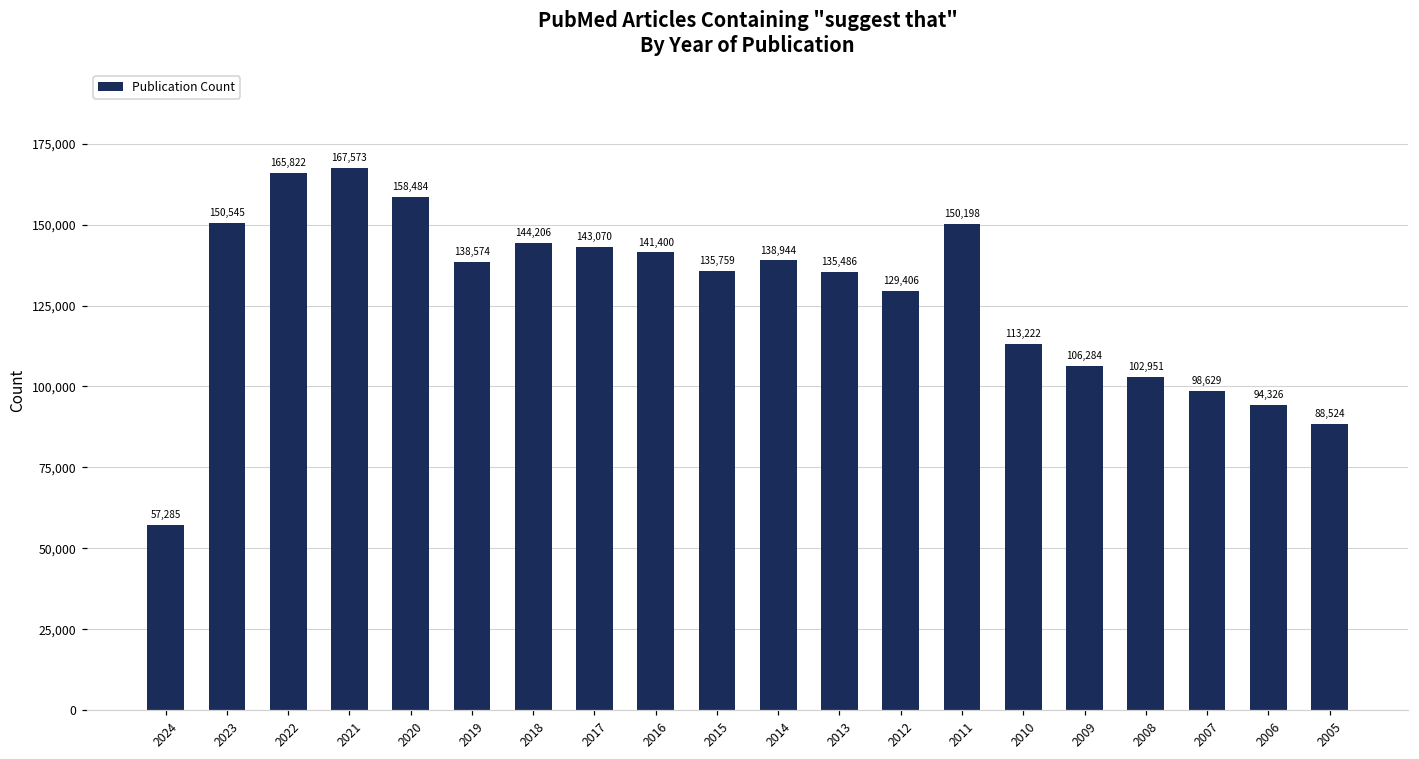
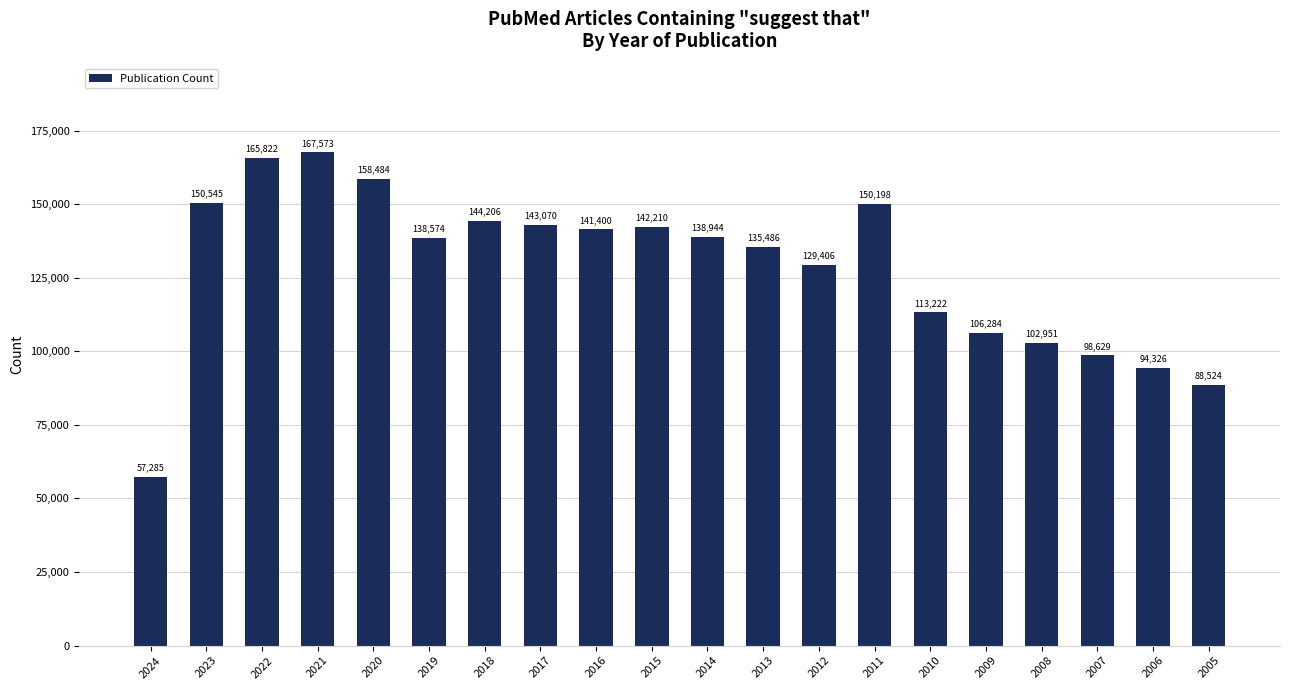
  {
    "2024": "57,285",
    "2023": "150,545",
    "2022": "165,822",
    "2021": "167,573",
    "2020": "158,484",
    "2019": "138,574",
    "2018": "144,206",
    "2017": "143,070",
    "2016": "141,400",
-   "2015": "135,759",
+   "2015": "142,210",
    "2014": "138,944",
    "2013": "135,486",
    "2012": "129,406",
    "2011": "150,198",
    "2010": "113,222",
    "2009": "106,284",
    "2008": "102,951",
    "2007": "98,629",
    "2006": "94,326",
    "2005": "88,524"
  }
